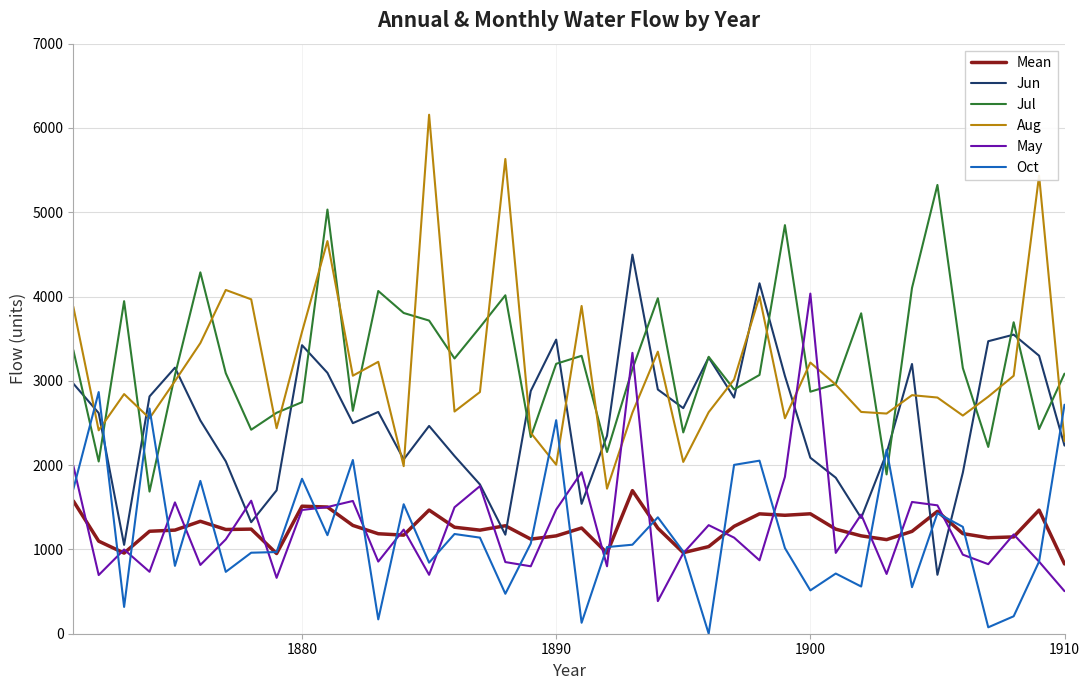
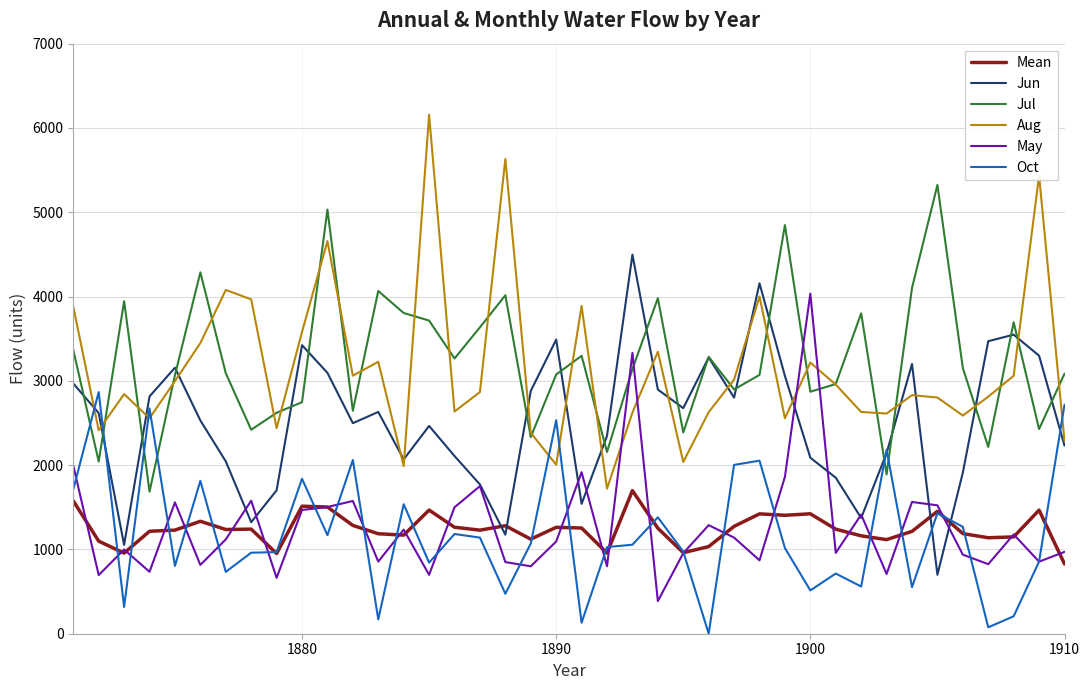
  {
    "Mean": {
      "1880": 1500,
-     "1890": 1200,
+     "1890": 1300,
      "1900": 1400,
      "1910": 800
    },
    "Jun": {
      "1880": 3400,
      "1890": 3500,
      "1900": 2100,
      "1910": 2200
    },
    "Jul": {
      "1880": 2700,
-     "1890": 3200,
+     "1890": 3100,
      "1900": 2900,
      "1910": 3100
    },
    "Aug": {
      "1880": 3600,
      "1890": 2000,
      "1900": 3200,
      "1910": 2300
    },
    "May": {
      "1880": 1500,
-     "1890": 1500,
+     "1890": 1100,
      "1900": 4000,
-     "1910": 500
+     "1910": 1000
    },
    "Oct": {
      "1880": 1800,
      "1890": 2500,
      "1900": 500,
      "1910": 2700
    }
  }
